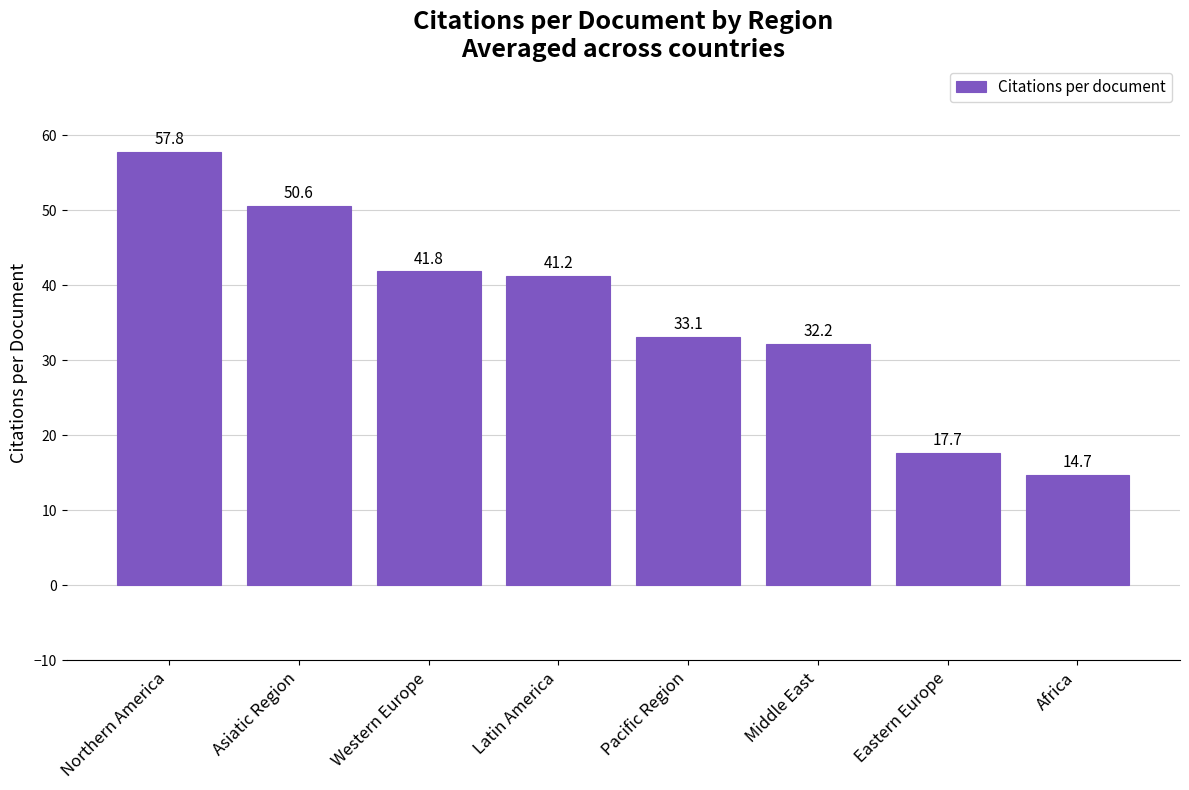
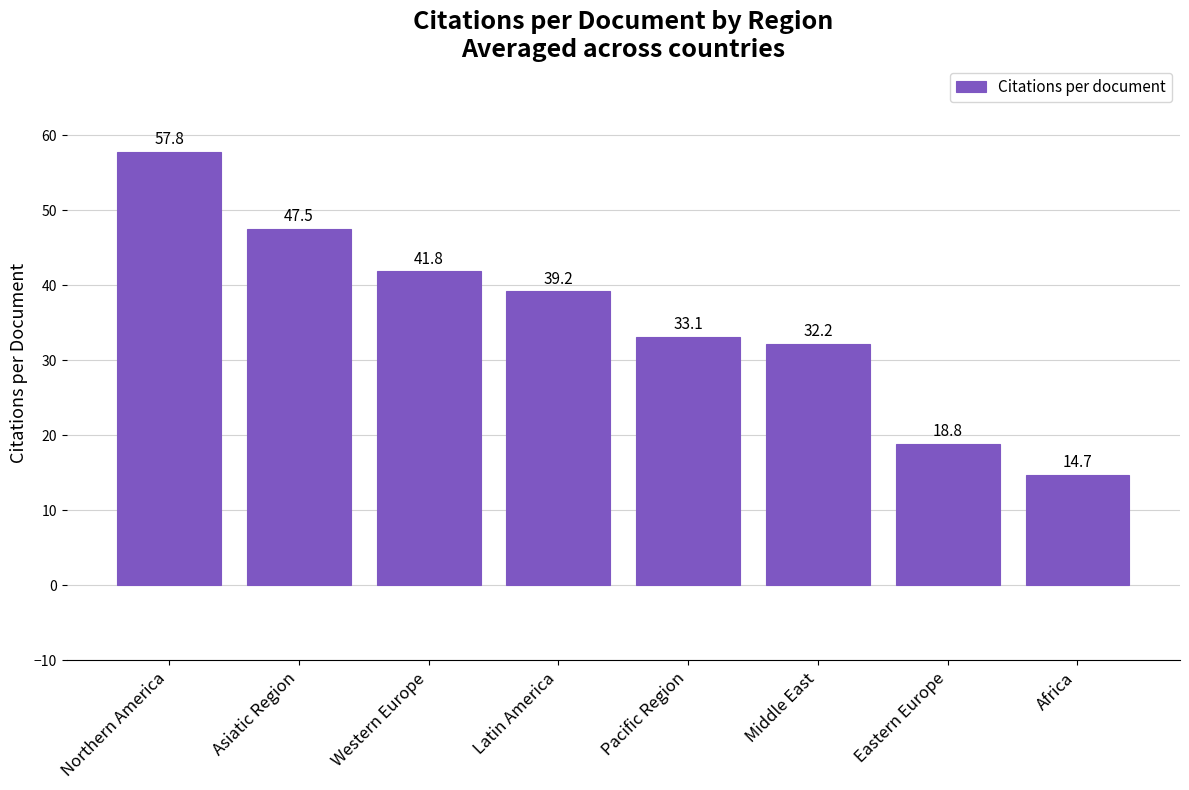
  {
    "Northern America": 57.8,
-   "Asiatic Region": 50.6,
+   "Asiatic Region": 47.5,
    "Western Europe": 41.8,
-   "Latin America": 41.2,
+   "Latin America": 39.2,
    "Pacific Region": 33.1,
    "Middle East": 32.2,
-   "Eastern Europe": 17.7,
+   "Eastern Europe": 18.8,
    "Africa": 14.7
  }
